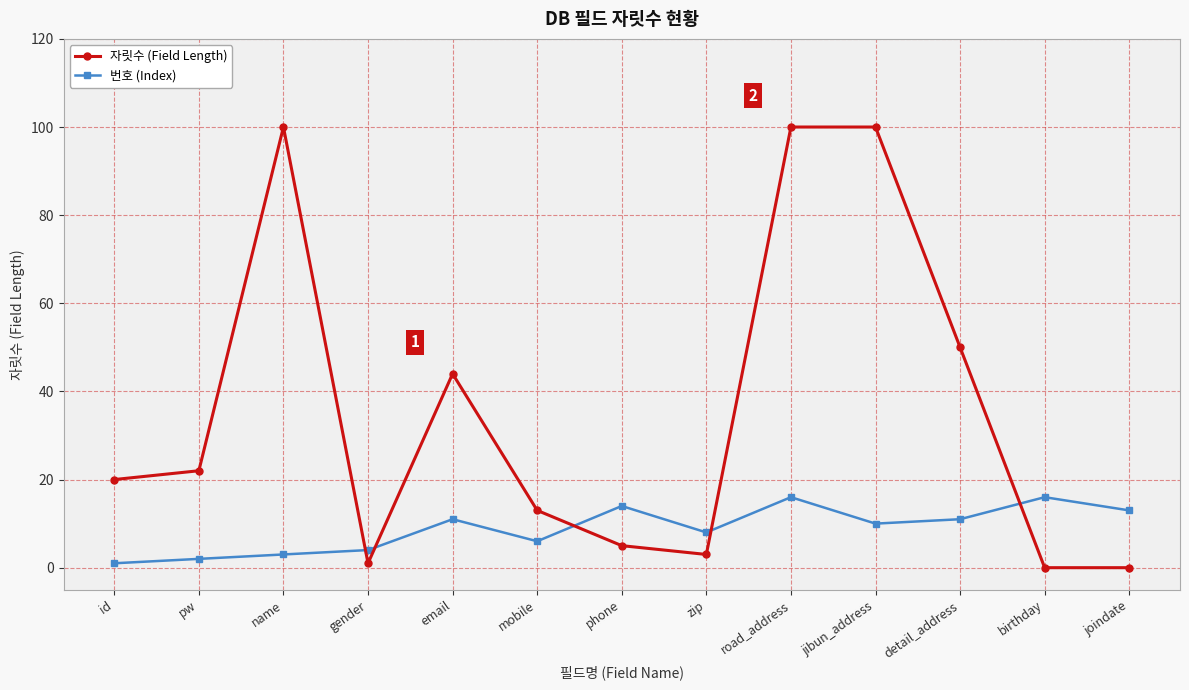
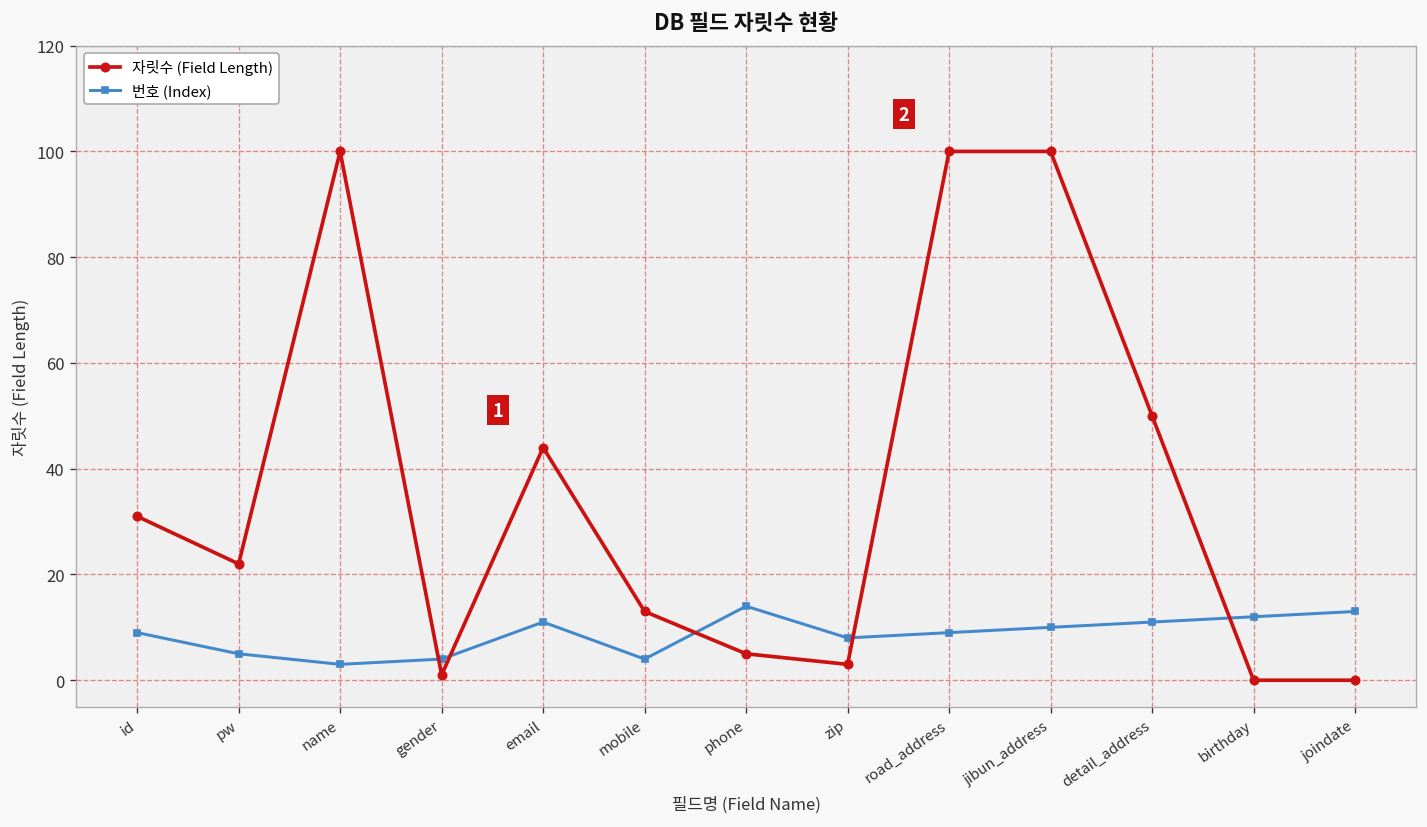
  {
    "자릿수 (Field Length)": {
-     "id": 20,
+     "id": 31,
      "pw": 22,
      "name": 100,
      "gender": 1,
      "email": 44,
      "mobile": 13,
      "phone": 5,
      "zip": 3,
      "road_address": 100,
      "jibun_address": 100,
      "detail_address": 50,
      "birthday": 0,
      "joindate": 0
    },
    "번호 (Index)": {
-     "id": 1,
-     "pw": 2,
+     "id": 9,
+     "pw": 5,
      "name": 3,
      "gender": 4,
      "email": 11,
-     "mobile": 6,
+     "mobile": 4,
      "phone": 14,
      "zip": 8,
-     "road_address": 16,
+     "road_address": 9,
      "jibun_address": 10,
      "detail_address": 11,
-     "birthday": 16,
+     "birthday": 12,
      "joindate": 13
    }
  }
